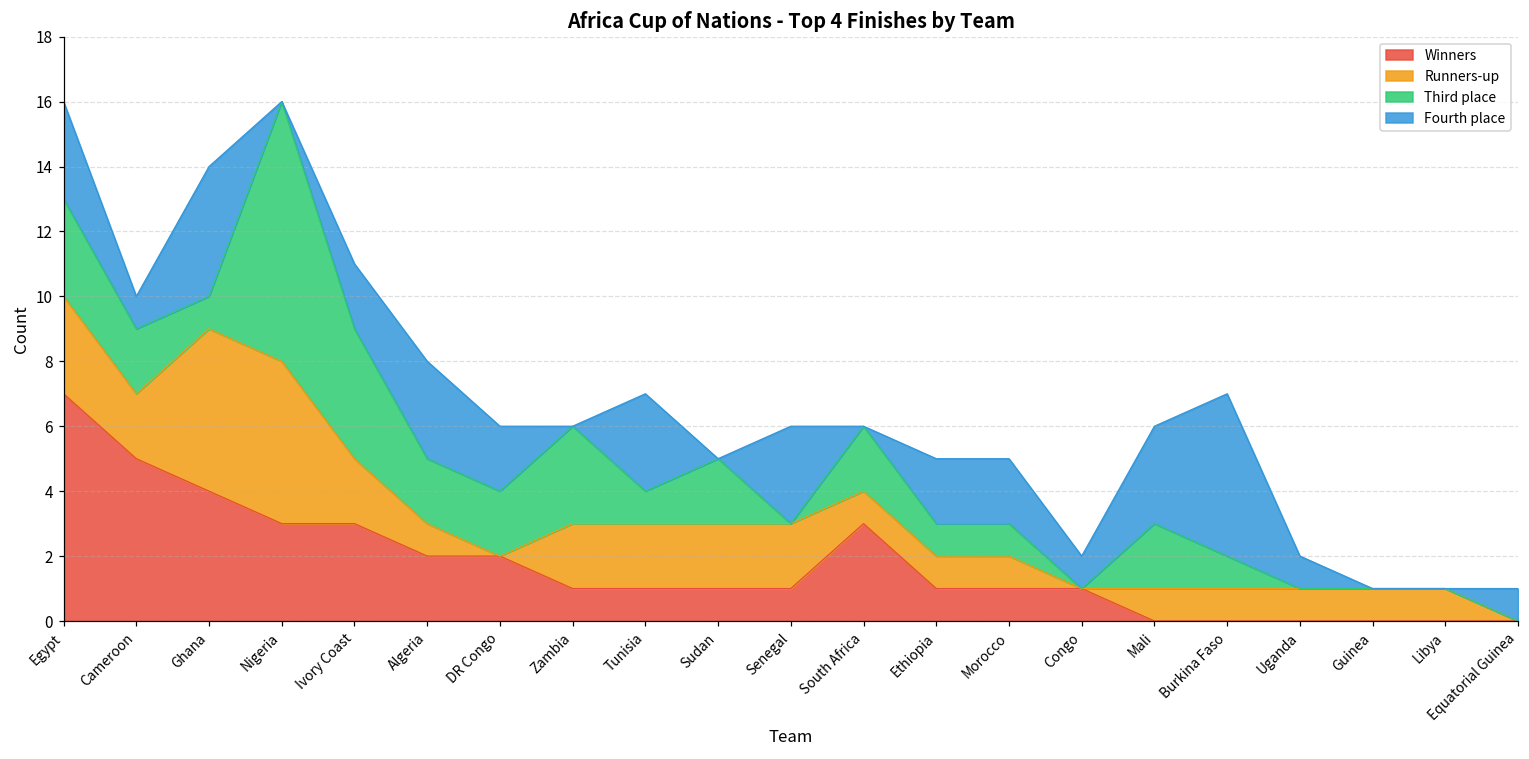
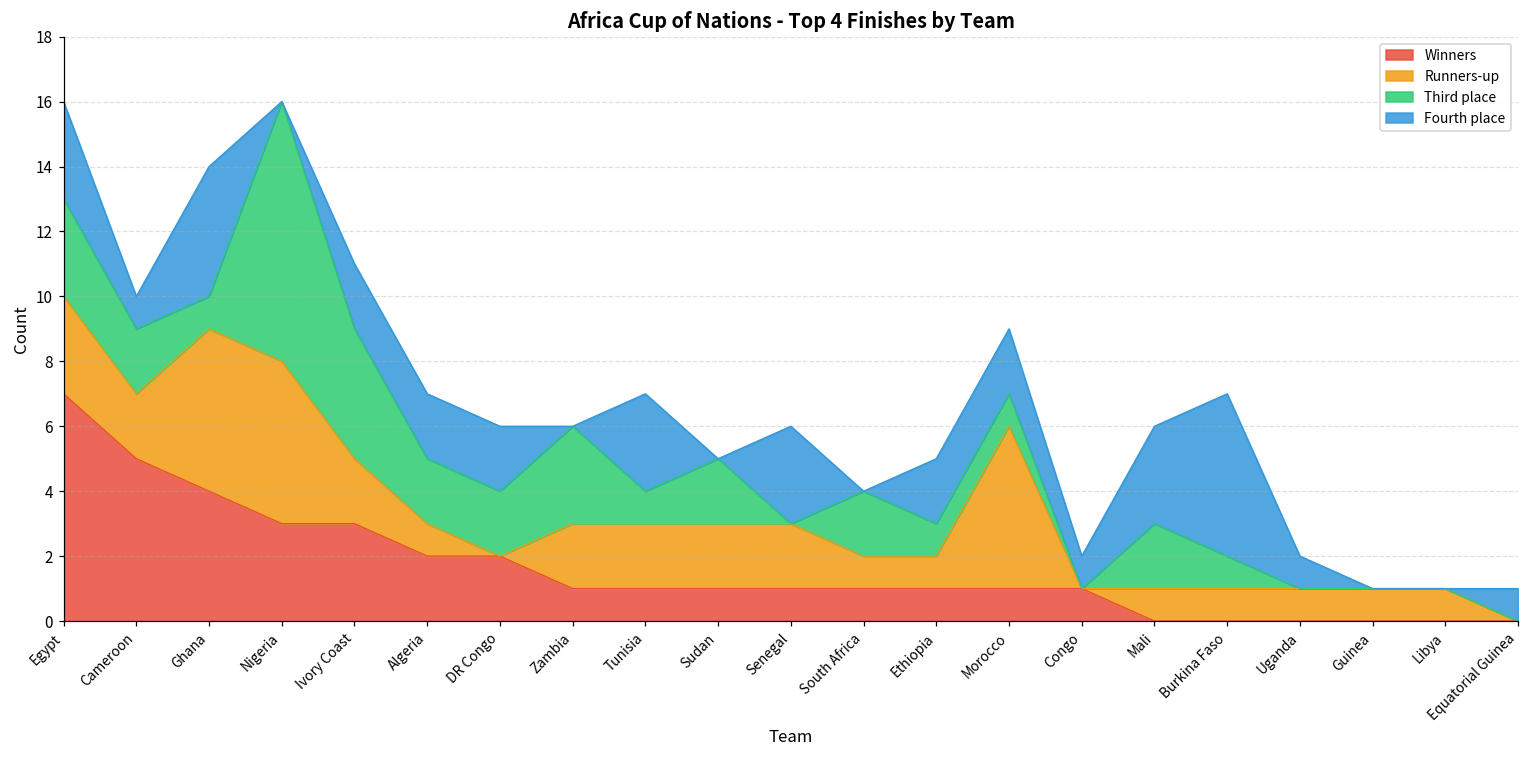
  {
    "Winners": {
      "Egypt": 7,
      "Cameroon": 5,
      "Ghana": 4,
      "Nigeria": 3,
      "Ivory Coast": 3,
      "Algeria": 2,
      "Zambia": 1,
      "Tunisia": 1,
      "Sudan": 1,
      "Senegal": 1,
-     "South Africa": 3,
+     "South Africa": 1,
      "Ethiopia": 1,
      "Morocco": 1,
      "Mali": 0,
      "Burkina Faso": 0,
      "Uganda": 0,
      "Guinea": 0,
      "Libya": 0
    },
    "Runners-up": {
      "Egypt": 3,
      "Cameroon": 2,
      "Ghana": 5,
      "Nigeria": 5,
      "Ivory Coast": 2,
      "Algeria": 1,
      "Zambia": 2,
      "Tunisia": 2,
      "Sudan": 2,
      "South Africa": 1,
      "Ethiopia": 1,
-     "Morocco": 1,
+     "Morocco": 5,
      "Mali": 1,
      "Burkina Faso": 1
    },
    "Third place": {
      "Egypt": 3,
      "Cameroon": 2,
      "Ghana": 1,
      "Ivory Coast": 4,
      "Algeria": 2,
      "DR Congo": 2,
      "Tunisia": 1,
      "Ethiopia": 1,
      "Morocco": 1,
      "Mali": 2,
      "Burkina Faso": 1
    },
    "Fourth place": {
      "Egypt": 16,
      "Cameroon": 10,
      "Ghana": 14,
      "Ivory Coast": 11,
-     "Algeria": 3,
+     "Algeria": 2,
      "DR Congo": 6,
      "Tunisia": 7,
      "Senegal": 6,
      "Ethiopia": 5,
      "Congo": 2,
      "Mali": 6,
      "Burkina Faso": 7,
      "Uganda": 2,
      "Equatorial Guinea": 1
    }
  }
